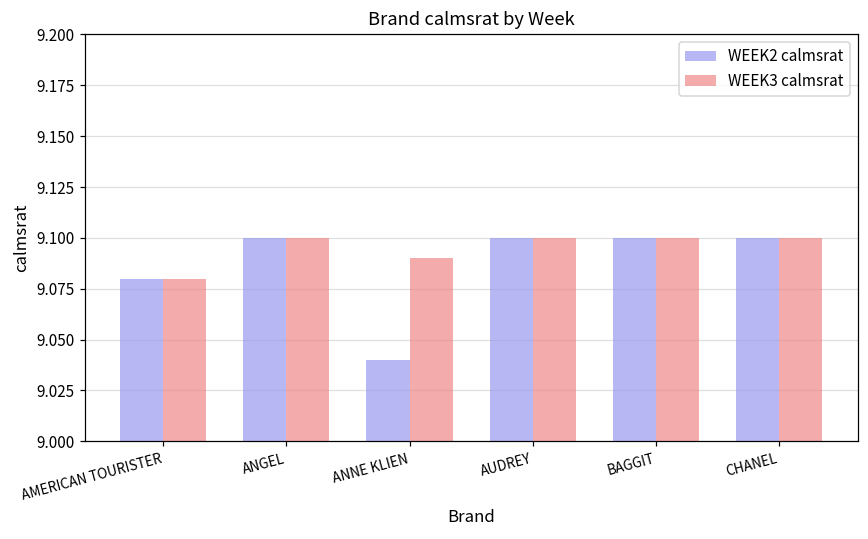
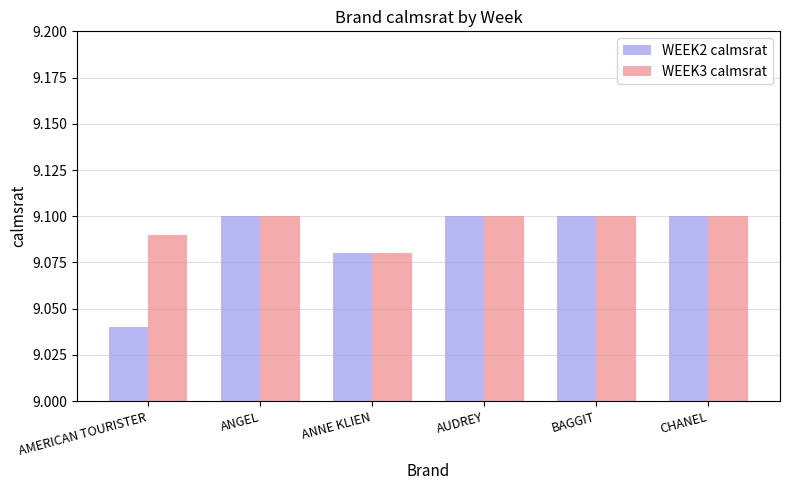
  {
    "WEEK2 calmsrat": {
-     "AMERICAN TOURISTER": 9.08,
+     "AMERICAN TOURISTER": 9.04,
      "ANGEL": 9.10,
-     "ANNE KLIEN": 9.04,
+     "ANNE KLIEN": 9.08,
      "AUDREY": 9.10,
      "BAGGIT": 9.10,
      "CHANEL": 9.10
    },
    "WEEK3 calmsrat": {
-     "AMERICAN TOURISTER": 9.08,
+     "AMERICAN TOURISTER": 9.09,
      "ANGEL": 9.10,
-     "ANNE KLIEN": 9.09,
+     "ANNE KLIEN": 9.08,
      "AUDREY": 9.10,
      "BAGGIT": 9.10,
      "CHANEL": 9.10
    }
  }
